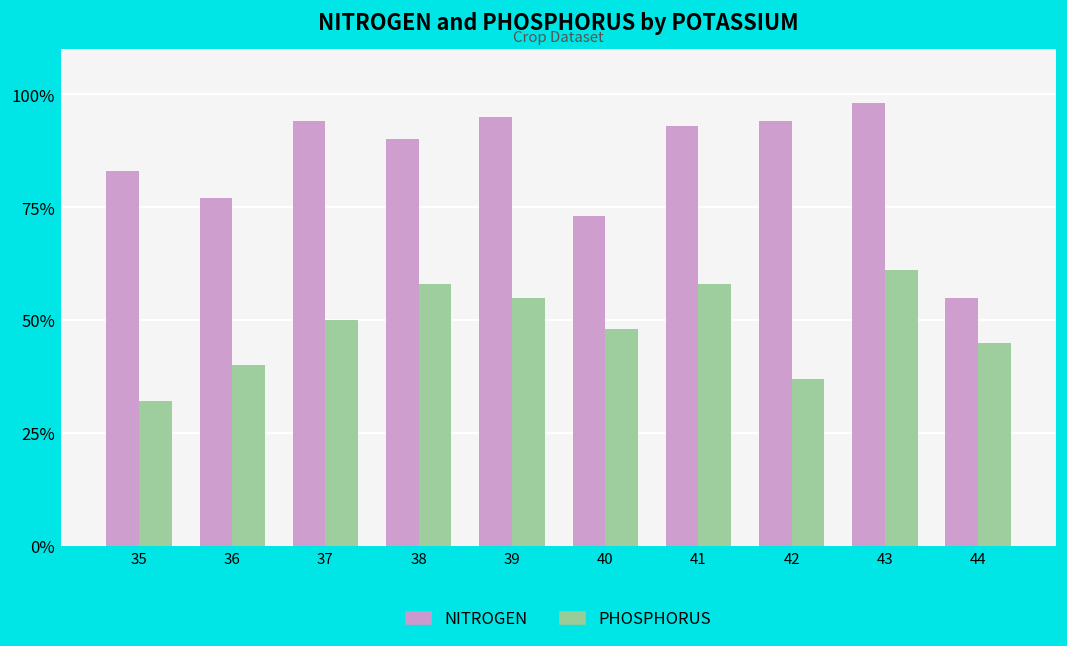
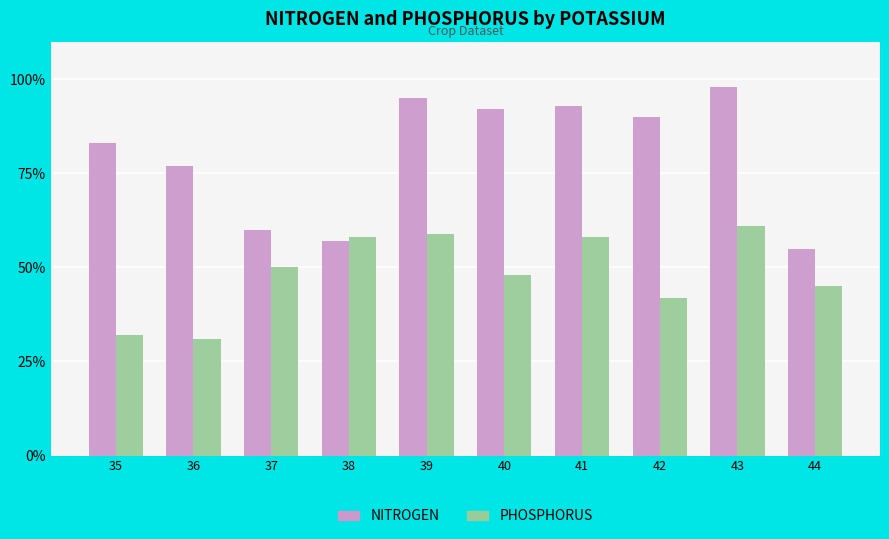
  {
    "NITROGEN": {
      "35": "83%",
      "36": "77%",
-     "37": "94%",
-     "38": "90%",
+     "37": "60%",
+     "38": "57%",
      "39": "95%",
-     "40": "73%",
+     "40": "92%",
      "41": "93%",
-     "42": "94%",
+     "42": "90%",
      "43": "98%",
      "44": "55%"
    },
    "PHOSPHORUS": {
      "35": "32%",
-     "36": "40%",
+     "36": "31%",
      "37": "50%",
      "38": "58%",
-     "39": "55%",
+     "39": "59%",
      "40": "48%",
      "41": "58%",
-     "42": "37%",
+     "42": "42%",
      "43": "61%",
      "44": "45%"
    }
  }
